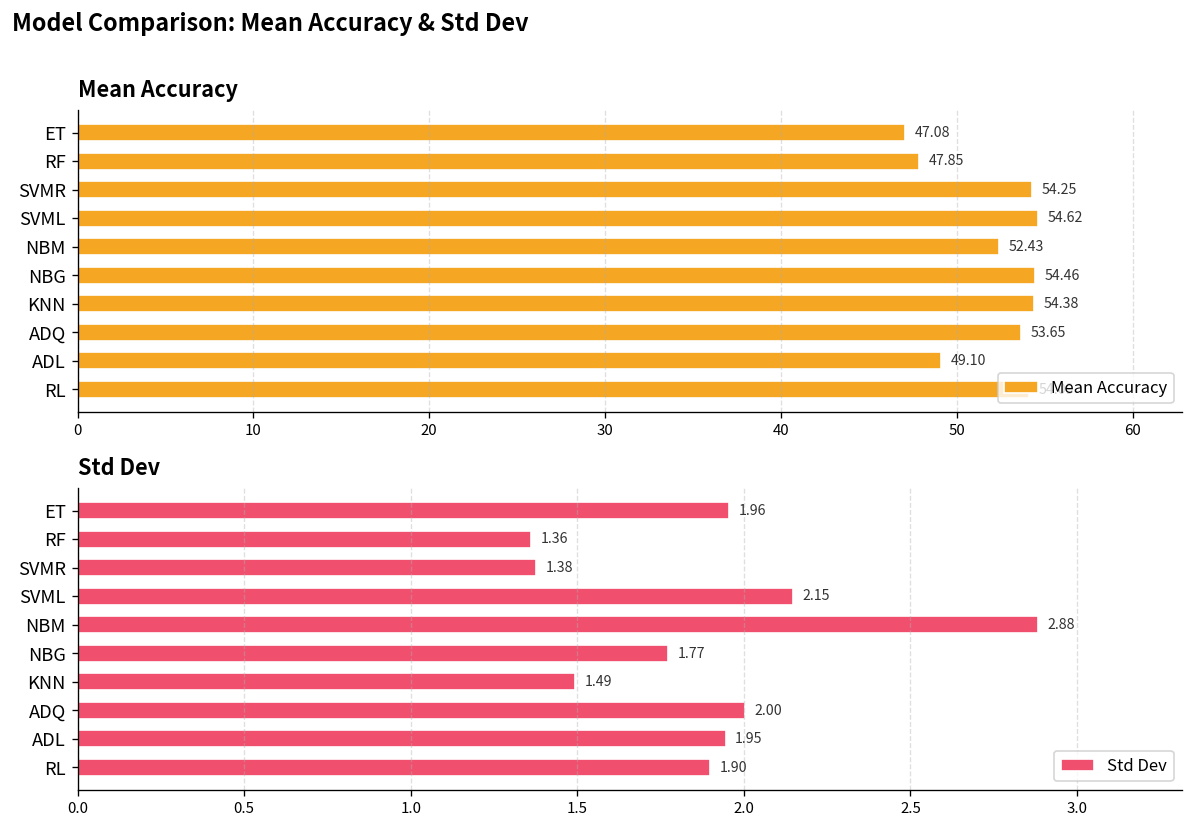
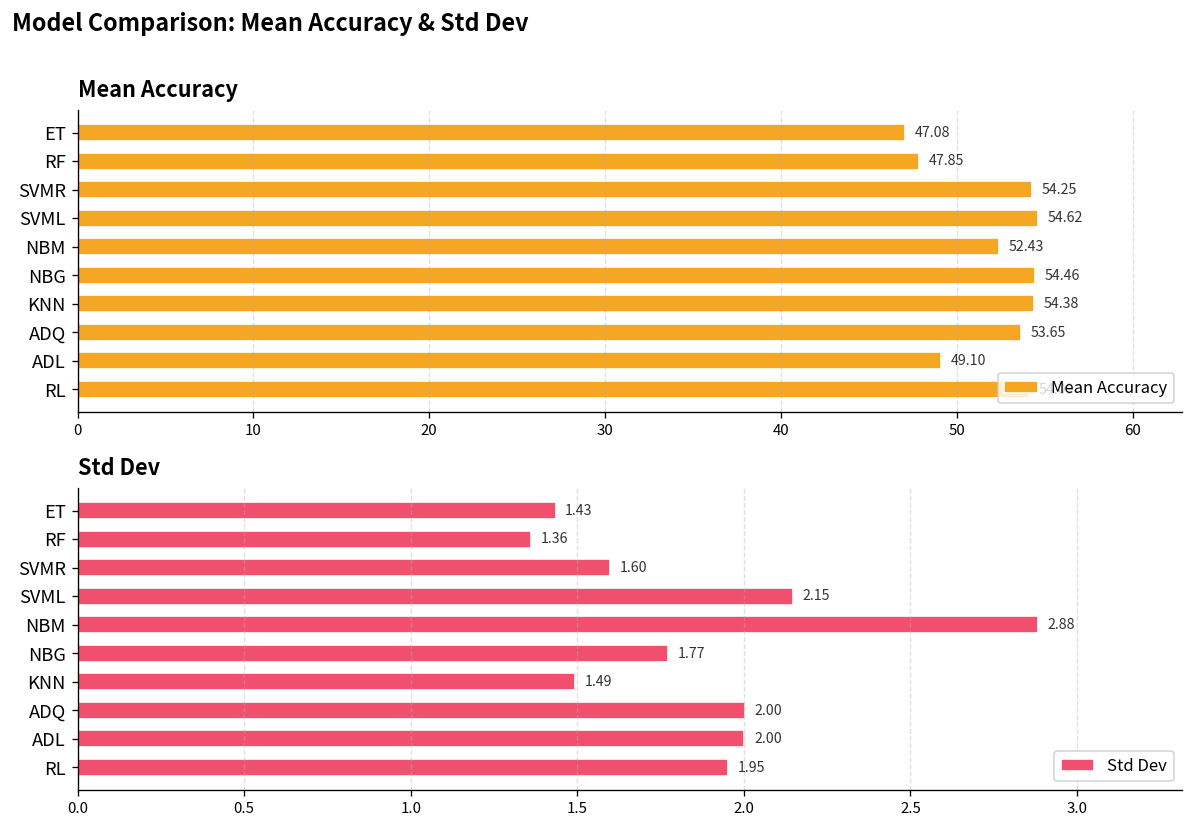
  {
    "Mean Accuracy": {
      "ET": 47.08,
      "RF": 47.85,
      "SVMR": 54.25,
      "SVML": 54.62,
      "NBM": 52.43,
      "NBG": 54.46,
      "KNN": 54.38,
      "ADQ": 53.65,
      "ADL": 49.10
    },
    "Std Dev": {
-     "ET": 1.96,
+     "ET": 1.43,
      "RF": 1.36,
-     "SVMR": 1.38,
+     "SVMR": 1.60,
      "SVML": 2.15,
      "NBM": 2.88,
      "NBG": 1.77,
      "KNN": 1.49,
      "ADQ": 2.00,
-     "ADL": 1.95,
-     "RL": 1.90
+     "ADL": 2.00,
+     "RL": 1.95
    }
  }
